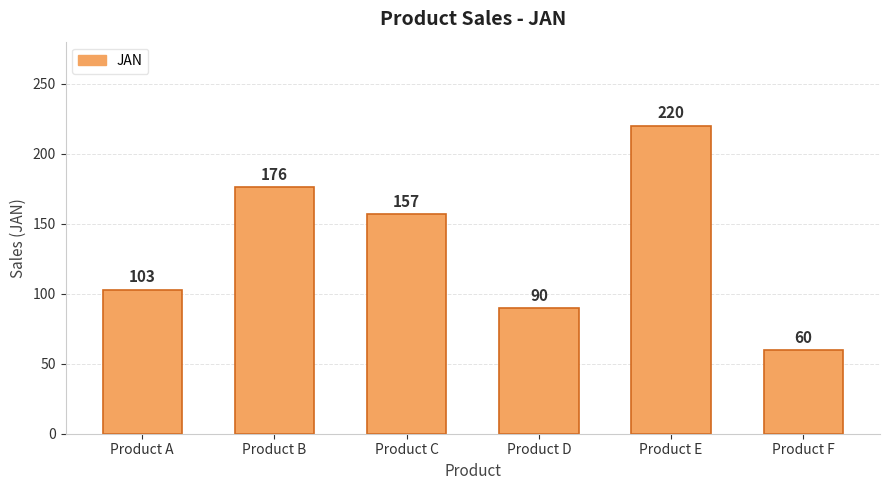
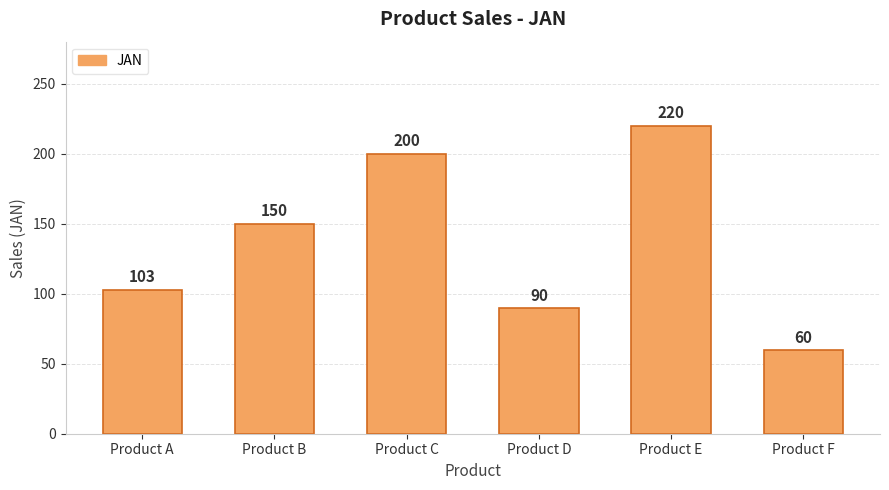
  {
    "Product A": 103,
-   "Product B": 176,
-   "Product C": 157,
+   "Product B": 150,
+   "Product C": 200,
    "Product D": 90,
    "Product E": 220,
    "Product F": 60
  }
